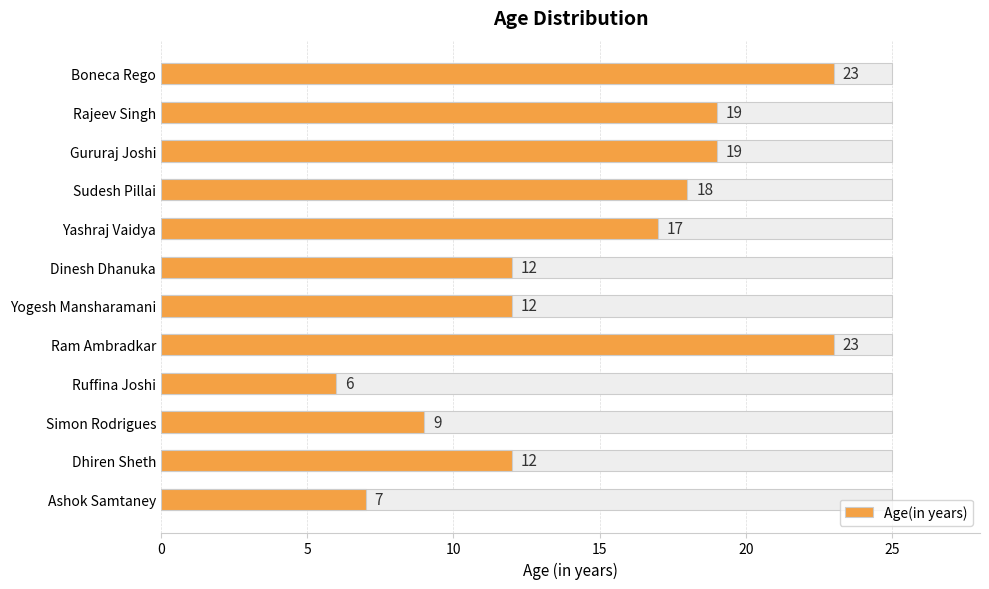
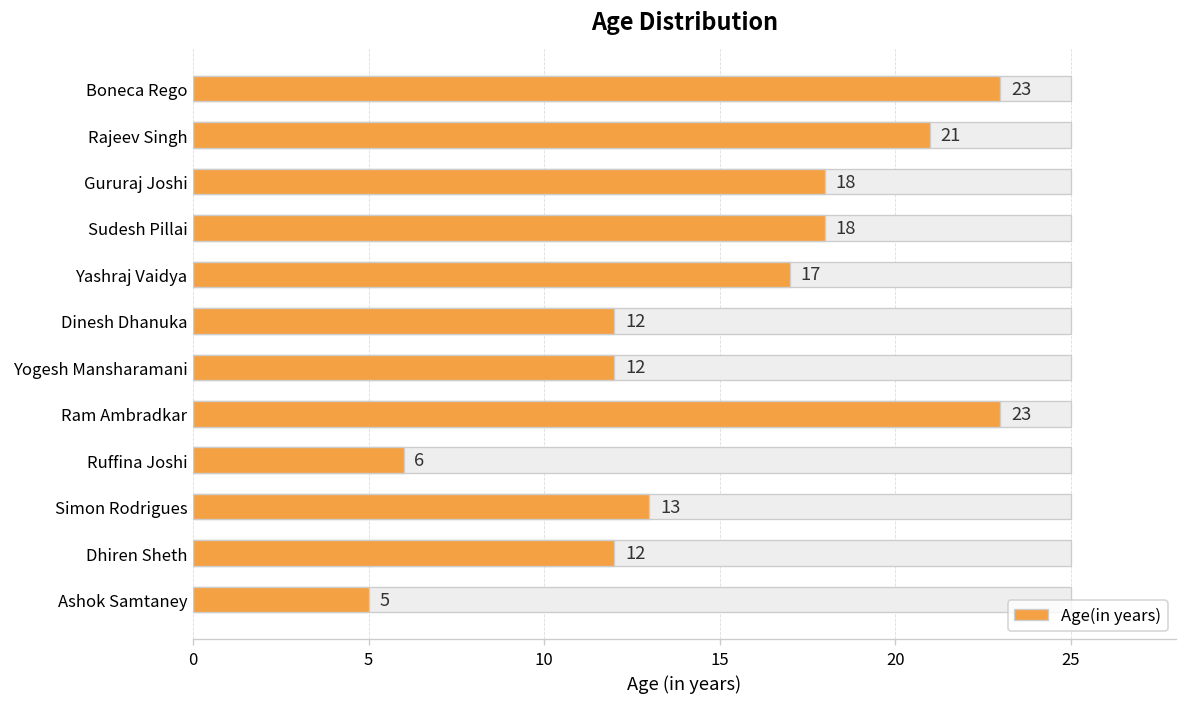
  {
    "Age(in years)": {
-     "Rajeev Singh": 19,
-     "Gururaj Joshi": 19,
-     "Simon Rodrigues": 9,
-     "Ashok Samtaney": 7
+     "Rajeev Singh": 21,
+     "Gururaj Joshi": 18,
+     "Simon Rodrigues": 13,
+     "Ashok Samtaney": 5
    }
  }
